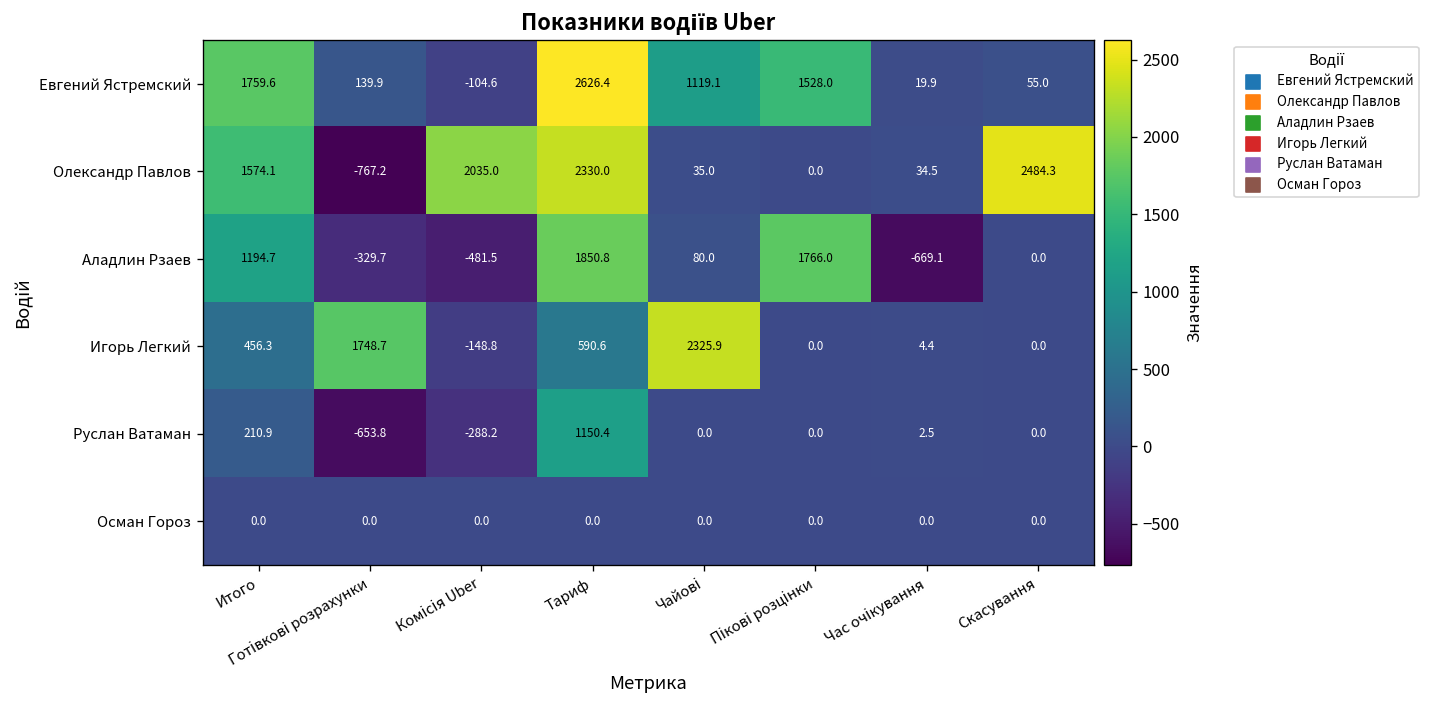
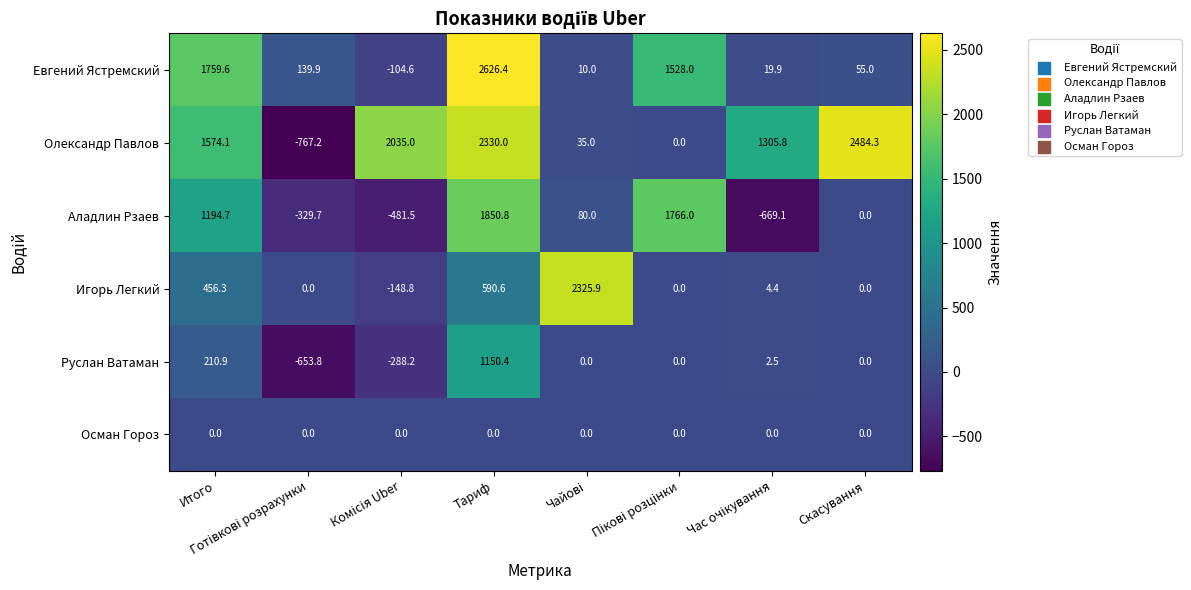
  {
    "Евгений Ястремский": {
      "Итого": 1759.6,
      "Готівкові розрахунки": 139.9,
      "Комісія Uber": -104.6,
      "Тариф": 2626.4,
-     "Чайові": 1119.1,
+     "Чайові": 10.0,
      "Пікові розцінки": 1528.0,
      "Час очікування": 19.9,
      "Скасування": 55.0
    },
    "Олександр Павлов": {
      "Итого": 1574.1,
      "Готівкові розрахунки": -767.2,
      "Комісія Uber": 2035.0,
      "Тариф": 2330.0,
      "Чайові": 35.0,
      "Пікові розцінки": 0.0,
-     "Час очікування": 34.5,
+     "Час очікування": 1305.8,
      "Скасування": 2484.3
    },
    "Аладлин Рзаев": {
      "Итого": 1194.7,
      "Готівкові розрахунки": -329.7,
      "Комісія Uber": -481.5,
      "Тариф": 1850.8,
      "Чайові": 80.0,
      "Пікові розцінки": 1766.0,
      "Час очікування": -669.1,
      "Скасування": 0.0
    },
    "Игорь Легкий": {
      "Итого": 456.3,
-     "Готівкові розрахунки": 1748.7,
+     "Готівкові розрахунки": 0.0,
      "Комісія Uber": -148.8,
      "Тариф": 590.6,
      "Чайові": 2325.9,
      "Пікові розцінки": 0.0,
      "Час очікування": 4.4,
      "Скасування": 0.0
    },
    "Руслан Ватаман": {
      "Итого": 210.9,
      "Готівкові розрахунки": -653.8,
      "Комісія Uber": -288.2,
      "Тариф": 1150.4,
      "Чайові": 0.0,
      "Пікові розцінки": 0.0,
      "Час очікування": 2.5,
      "Скасування": 0.0
    },
    "Осман Гороз": {
      "Итого": 0.0,
      "Готівкові розрахунки": 0.0,
      "Комісія Uber": 0.0,
      "Тариф": 0.0,
      "Чайові": 0.0,
      "Пікові розцінки": 0.0,
      "Час очікування": 0.0,
      "Скасування": 0.0
    }
  }
